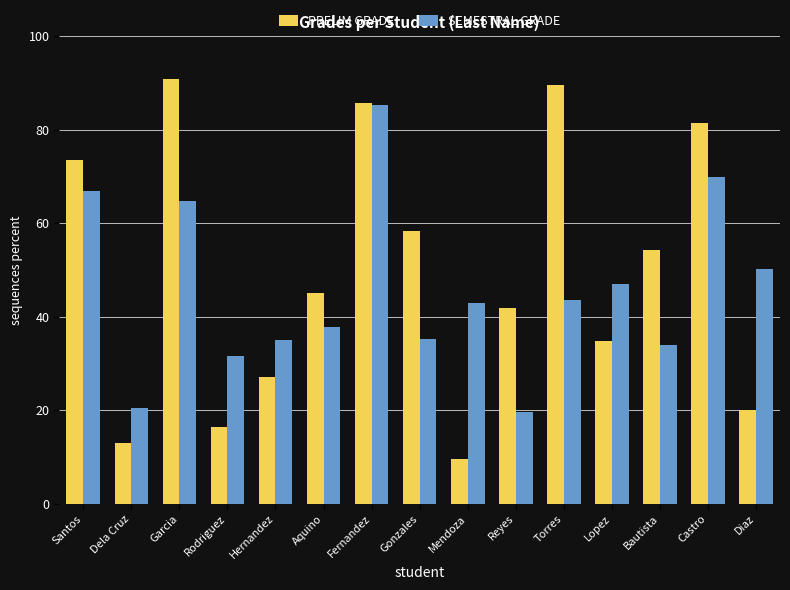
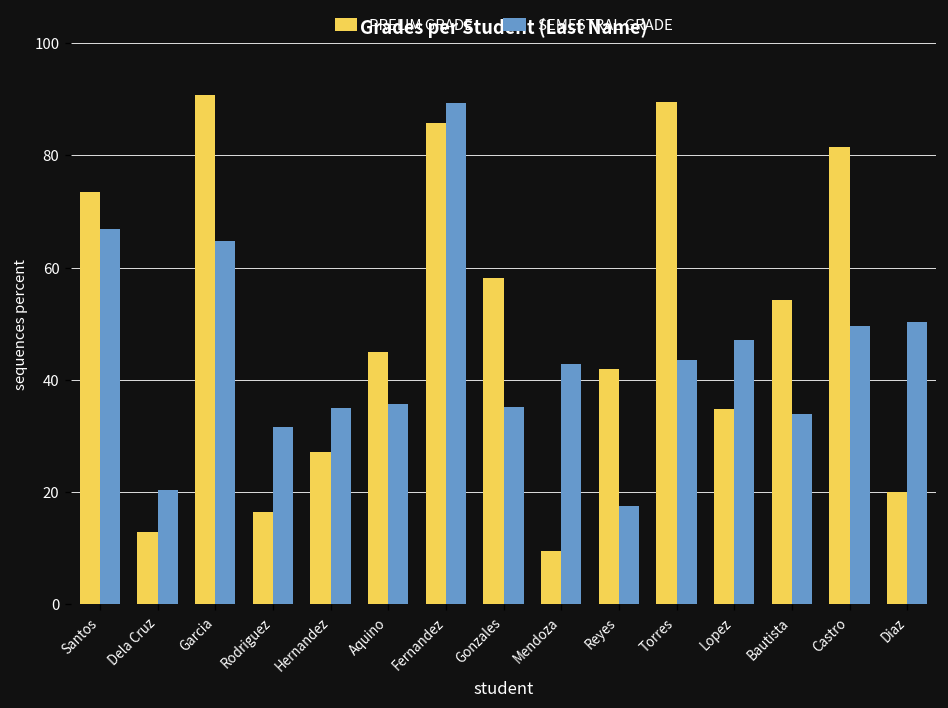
  {
    "PRELIM GRADE": {
      "Santos": 73,
      "Dela Cruz": 13,
      "Garcia": 91,
      "Rodriguez": 16,
      "Hernandez": 27,
      "Aquino": 45,
      "Fernandez": 86,
      "Gonzales": 58,
      "Mendoza": 10,
      "Reyes": 42,
      "Torres": 90,
      "Lopez": 35,
      "Bautista": 54,
      "Castro": 81,
      "Diaz": 20
    },
    "SEMESTRAL GRADE": {
      "Santos": 67,
      "Dela Cruz": 20,
      "Garcia": 65,
      "Rodriguez": 32,
      "Hernandez": 35,
-     "Aquino": 38,
-     "Fernandez": 85,
+     "Aquino": 36,
+     "Fernandez": 89,
      "Gonzales": 35,
      "Mendoza": 43,
-     "Reyes": 19,
+     "Reyes": 17,
      "Torres": 44,
      "Lopez": 47,
      "Bautista": 34,
-     "Castro": 70,
+     "Castro": 50,
      "Diaz": 50
    }
  }
